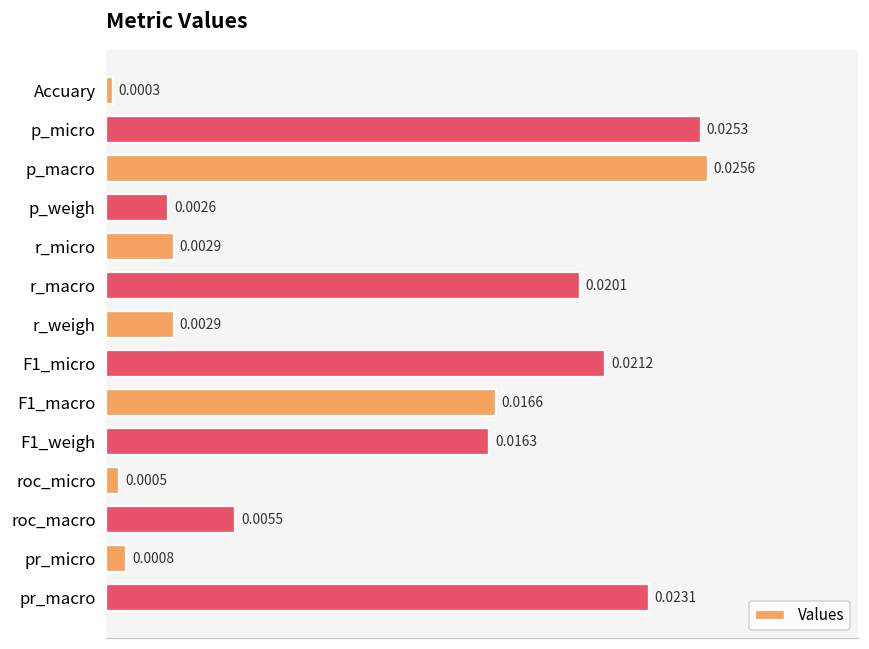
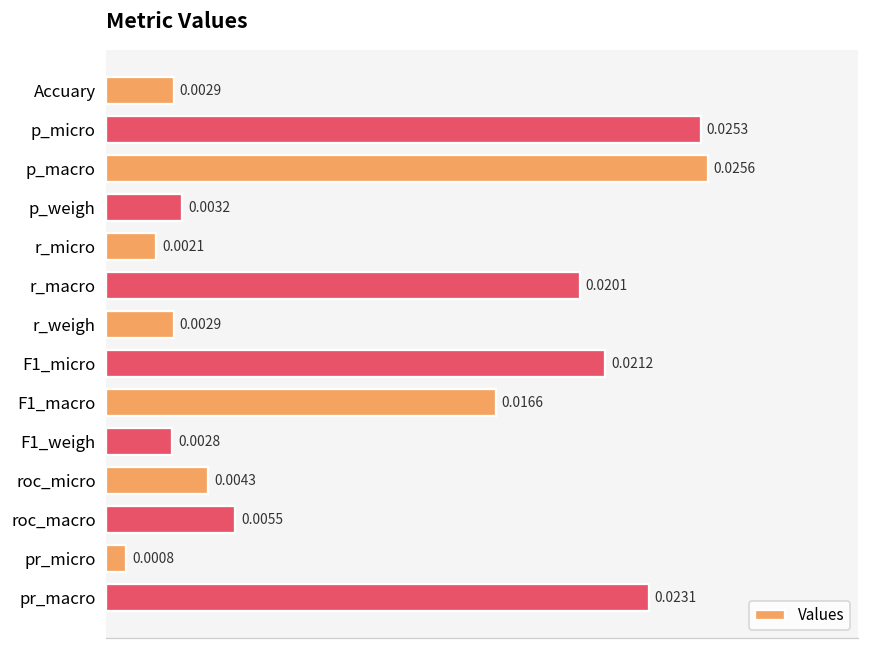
  {
-   "Accuary": 0.0003,
+   "Accuary": 0.0029,
    "p_micro": 0.0253,
    "p_macro": 0.0256,
-   "p_weigh": 0.0026,
-   "r_micro": 0.0029,
+   "p_weigh": 0.0032,
+   "r_micro": 0.0021,
    "r_macro": 0.0201,
    "r_weigh": 0.0029,
    "F1_micro": 0.0212,
    "F1_macro": 0.0166,
-   "F1_weigh": 0.0163,
-   "roc_micro": 0.0005,
+   "F1_weigh": 0.0028,
+   "roc_micro": 0.0043,
    "roc_macro": 0.0055,
    "pr_micro": 0.0008,
    "pr_macro": 0.0231
  }
